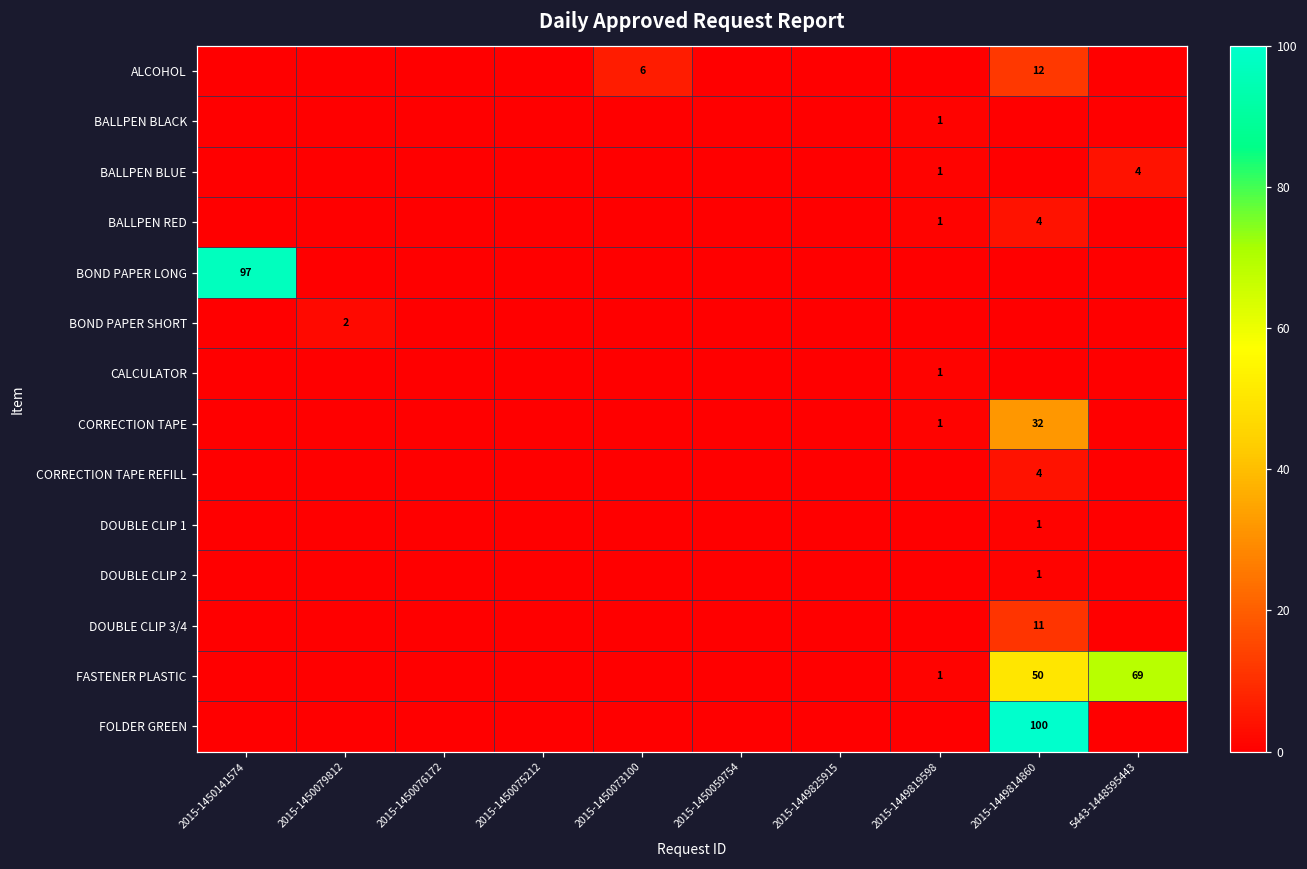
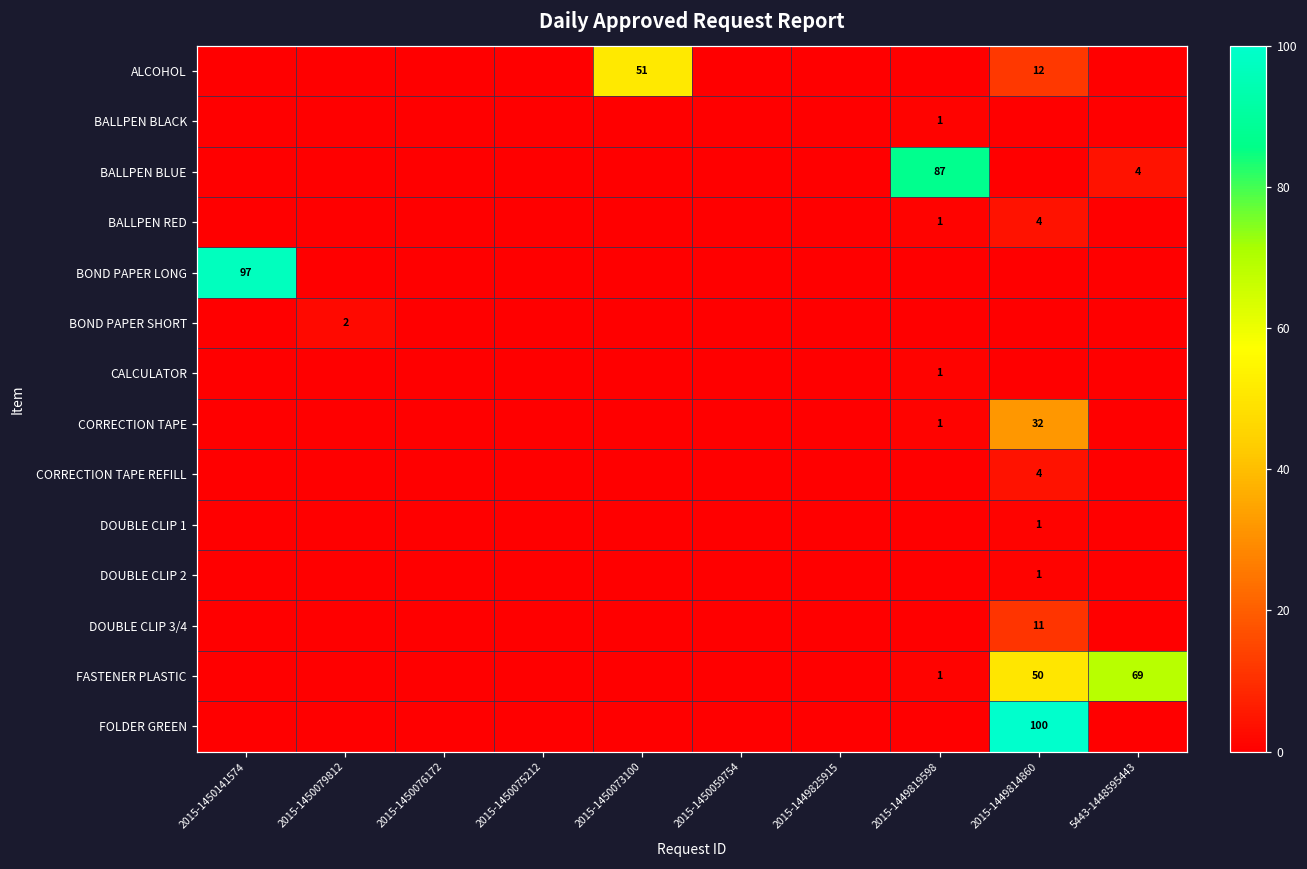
  {
    "ALCOHOL": {
-     "2015-1450073100": 6,
+     "2015-1450073100": 51,
      "2015-1449814860": 12
    },
    "BALLPEN BLACK": {
      "2015-1449819598": 1
    },
    "BALLPEN BLUE": {
-     "2015-1449819598": 1,
+     "2015-1449819598": 87,
      "5443-1448595443": 4
    },
    "BALLPEN RED": {
      "2015-1449819598": 1,
      "2015-1449814860": 4
    },
    "BOND PAPER LONG": {
      "2015-1450141574": 97
    },
    "BOND PAPER SHORT": {
      "2015-1450079812": 2
    },
    "CALCULATOR": {
      "2015-1449819598": 1
    },
    "CORRECTION TAPE": {
      "2015-1449819598": 1,
      "2015-1449814860": 32
    },
    "CORRECTION TAPE REFILL": {
      "2015-1449814860": 4
    },
    "DOUBLE CLIP 1": {
      "2015-1449814860": 1
    },
    "DOUBLE CLIP 2": {
      "2015-1449814860": 1
    },
    "DOUBLE CLIP 3/4": {
      "2015-1449814860": 11
    },
    "FASTENER PLASTIC": {
      "2015-1449819598": 1,
      "2015-1449814860": 50,
      "5443-1448595443": 69
    },
    "FOLDER GREEN": {
      "2015-1449814860": 100
    }
  }
